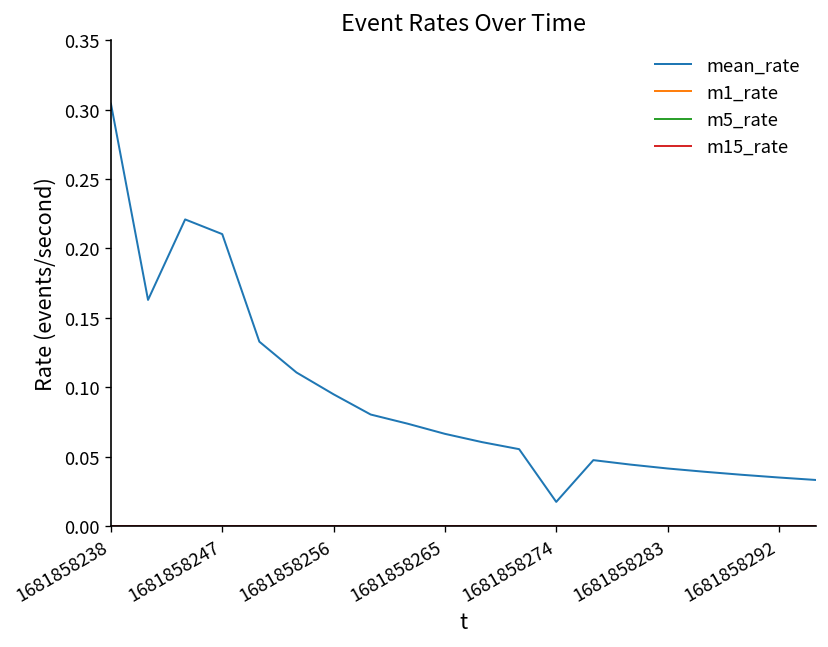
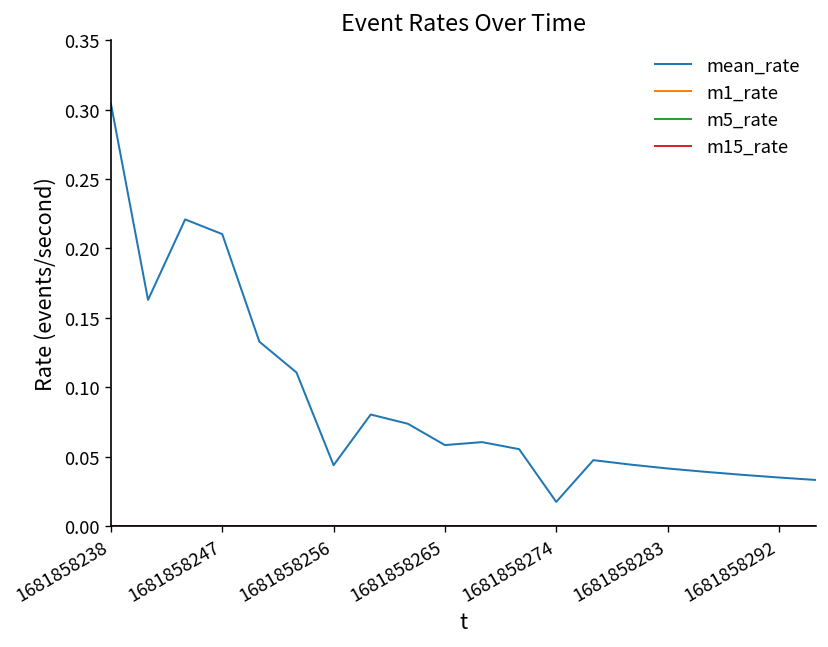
  {
    "mean_rate": {
      "1681858238": 0.304,
      "1681858247": 0.210,
-     "1681858256": 0.095,
-     "1681858265": 0.066,
+     "1681858256": 0.044,
+     "1681858265": 0.058,
      "1681858274": 0.017,
      "1681858283": 0.042,
      "1681858292": 0.035
    },
    "m15_rate": {
      "1681858238": 0.000,
      "1681858247": 0.000,
      "1681858256": 0.000,
      "1681858265": 0.000,
      "1681858274": 0.000,
      "1681858283": 0.000,
      "1681858292": 0.000
    }
  }
